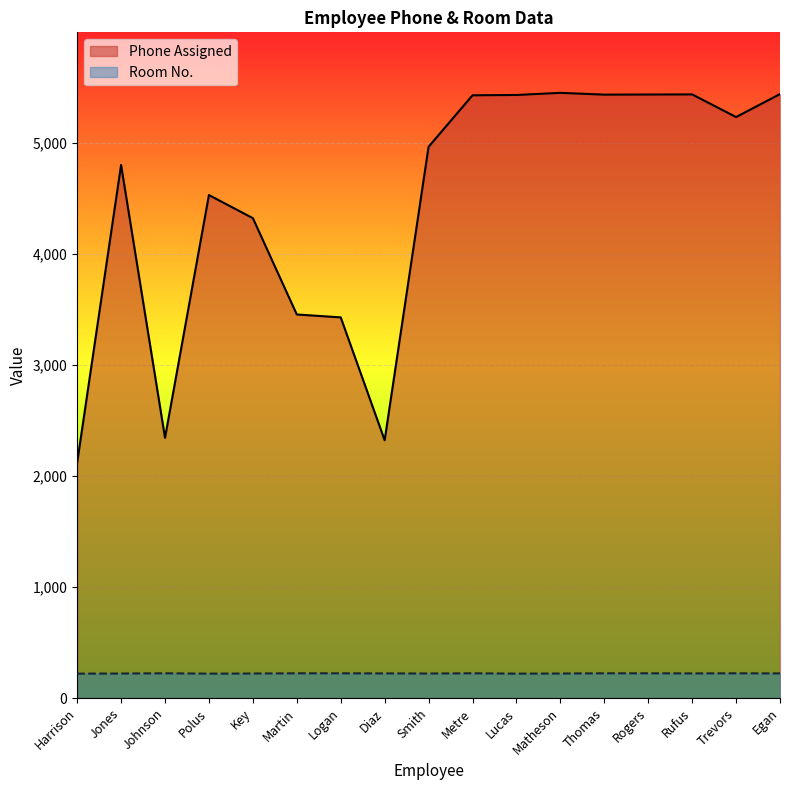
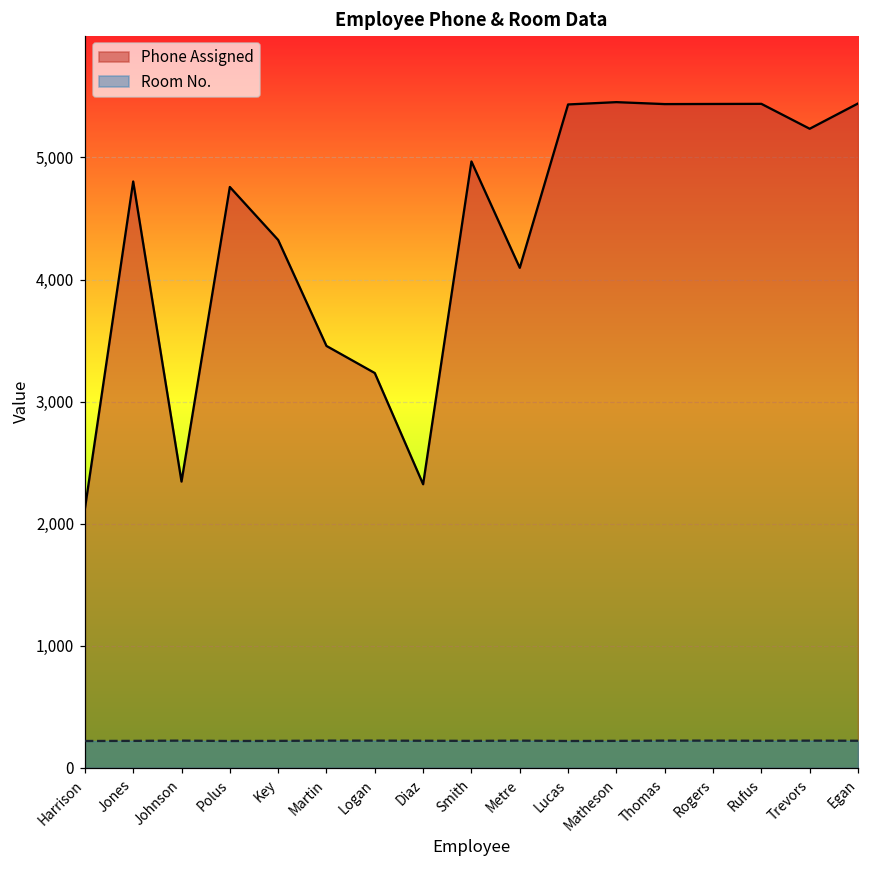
  {
    "Phone Assigned": {
      "Harrison": "2,120",
      "Jones": "4,800",
      "Johnson": "2,350",
-     "Polus": "4,530",
+     "Polus": "4,760",
      "Key": "4,320",
      "Martin": "3,460",
-     "Logan": "3,430",
+     "Logan": "3,230",
      "Diaz": "2,320",
      "Smith": "4,970",
-     "Metre": "5,430",
+     "Metre": "4,100",
      "Lucas": "5,430",
      "Matheson": "5,450",
      "Thomas": "5,440",
      "Rogers": "5,440",
      "Rufus": "5,440",
      "Trevors": "5,240",
      "Egan": "5,440"
    },
    "Room No.": {
      "Harrison": "220",
      "Jones": "220",
      "Johnson": "220",
      "Polus": "220",
      "Key": "220",
      "Martin": "220",
      "Logan": "220",
      "Diaz": "220",
      "Smith": "220",
      "Metre": "220",
      "Lucas": "220",
      "Matheson": "220",
      "Thomas": "220",
      "Rogers": "220",
      "Rufus": "220",
      "Trevors": "220",
      "Egan": "220"
    }
  }
